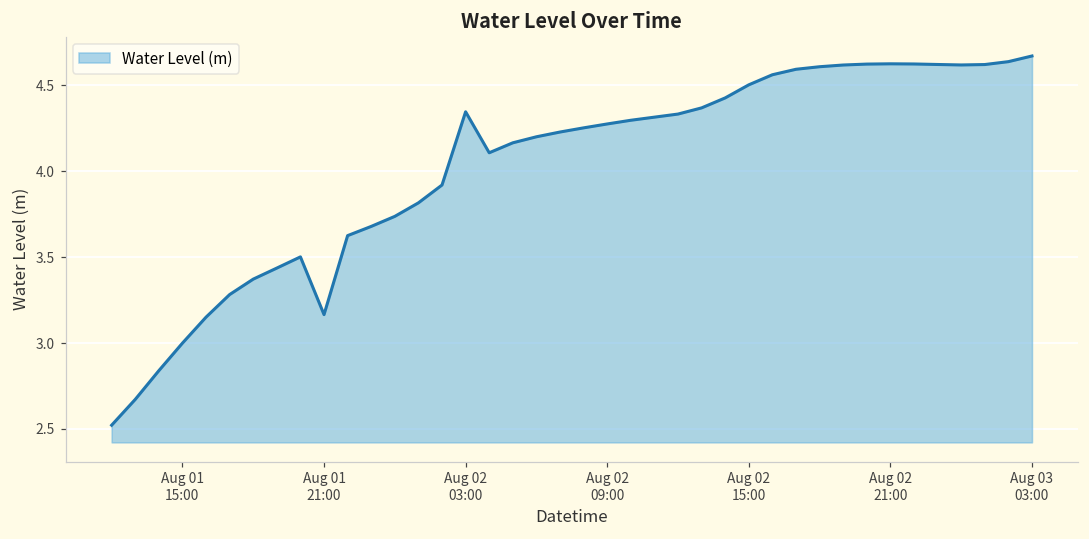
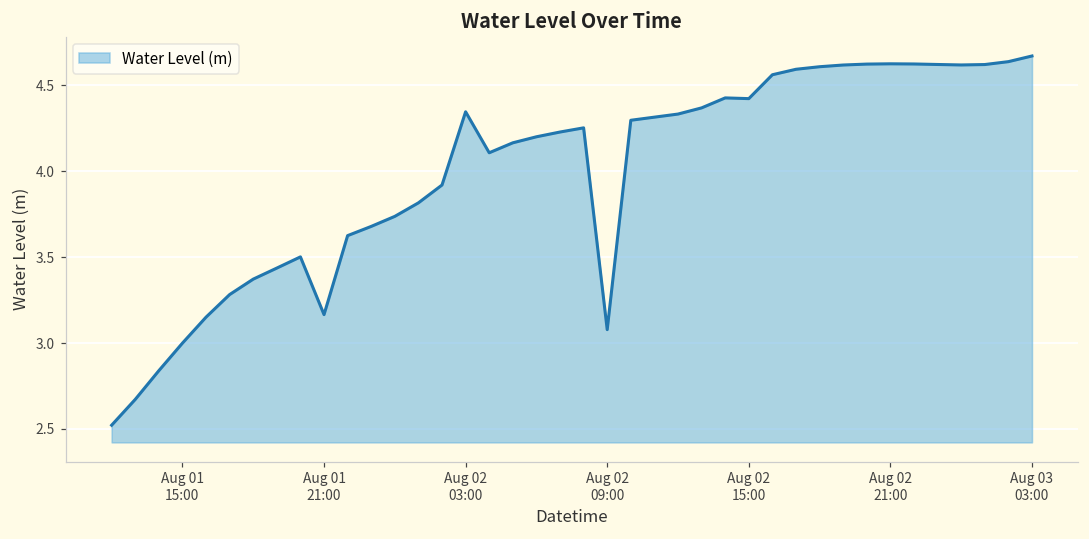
  {
    "Aug 01 15:00": 3.00,
    "Aug 01 21:00": 3.17,
    "Aug 02 03:00": 4.35,
-   "Aug 02 09:00": 4.28,
-   "Aug 02 15:00": 4.50,
+   "Aug 02 09:00": 3.08,
+   "Aug 02 15:00": 4.42,
    "Aug 02 21:00": 4.63,
    "Aug 03 03:00": 4.67
  }
